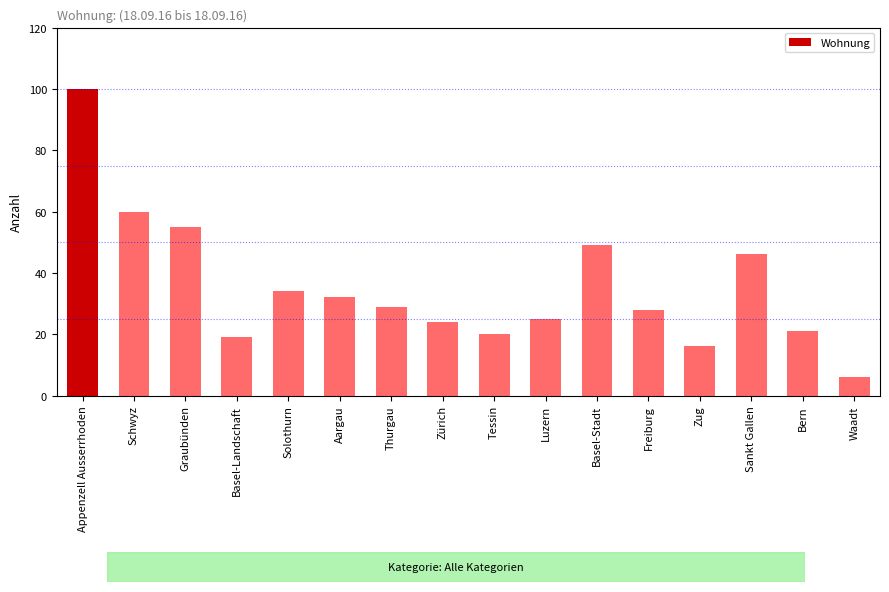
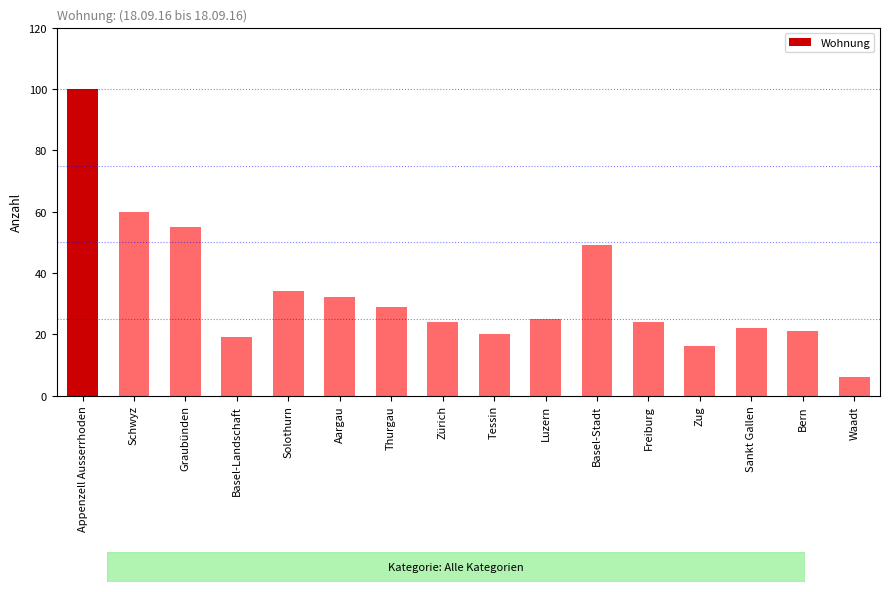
  {
    "Appenzell Ausserrhoden": 100,
    "Schwyz": 60,
    "Graubünden": 55,
    "Basel-Landschaft": 19,
    "Solothurn": 34,
    "Aargau": 32,
    "Thurgau": 29,
    "Zürich": 24,
    "Tessin": 20,
    "Luzern": 25,
    "Basel-Stadt": 49,
-   "Freiburg": 28,
+   "Freiburg": 24,
    "Zug": 16,
-   "Sankt Gallen": 46,
+   "Sankt Gallen": 22,
    "Bern": 21,
    "Waadt": 6
  }
